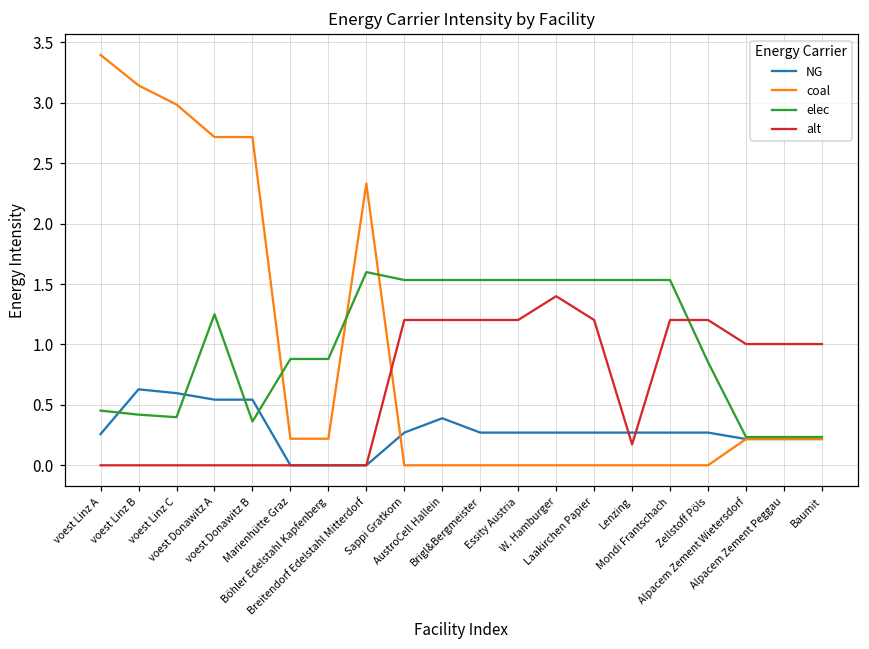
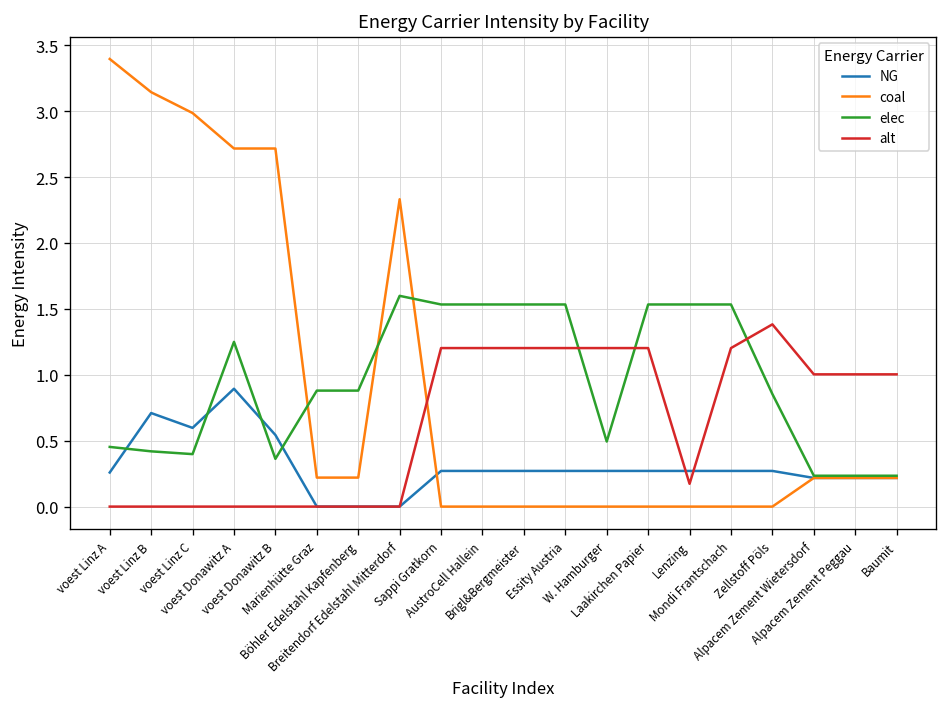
  {
    "NG": {
      "voest Linz A": 0.26,
-     "voest Linz B": 0.63,
+     "voest Linz B": 0.71,
      "voest Linz C": 0.60,
-     "voest Donawitz A": 0.54,
+     "voest Donawitz A": 0.89,
      "voest Donawitz B": 0.54,
      "Sappi Gratkorn": 0.27,
-     "AustroCell Hallein": 0.39,
+     "AustroCell Hallein": 0.27,
      "Brigl&Bergmeister": 0.27,
      "Essity Austria": 0.27,
      "W. Hamburger": 0.27,
      "Laakirchen Papier": 0.27,
      "Lenzing": 0.27,
      "Mondi Frantschach": 0.27,
      "Zellstoff Pöls": 0.27
    },
    "coal": {
      "voest Linz A": 3.40,
      "voest Linz B": 3.14,
      "voest Linz C": 2.99,
      "voest Donawitz A": 2.72,
      "voest Donawitz B": 2.72,
      "Marienhütte Graz": 0.22,
      "Böhler Edelstahl Kapfenberg": 0.22,
      "Breitendorf Edelstahl Mitterdorf": 2.33,
      "Sappi Gratkorn": 0.00,
      "AustroCell Hallein": 0.00,
      "Brigl&Bergmeister": 0.00,
      "Essity Austria": 0.00,
      "W. Hamburger": 0.00,
      "Laakirchen Papier": 0.00,
      "Lenzing": 0.00,
      "Mondi Frantschach": 0.00,
      "Zellstoff Pöls": 0.00
    },
    "elec": {
      "voest Linz A": 0.45,
      "voest Linz B": 0.42,
      "voest Linz C": 0.40,
      "voest Donawitz A": 1.25,
      "voest Donawitz B": 0.36,
      "Marienhütte Graz": 0.88,
      "Böhler Edelstahl Kapfenberg": 0.88,
      "Breitendorf Edelstahl Mitterdorf": 1.60,
      "Sappi Gratkorn": 1.53,
      "AustroCell Hallein": 1.53,
      "Brigl&Bergmeister": 1.53,
      "Essity Austria": 1.53,
-     "W. Hamburger": 1.53,
+     "W. Hamburger": 0.49,
      "Laakirchen Papier": 1.53,
      "Lenzing": 1.53,
      "Mondi Frantschach": 1.53,
      "Zellstoff Pöls": 0.85
    },
    "alt": {
      "voest Linz A": 0.00,
      "voest Linz B": 0.00,
      "voest Linz C": 0.00,
      "voest Donawitz A": 0.00,
      "voest Donawitz B": 0.00,
      "Sappi Gratkorn": 1.20,
      "AustroCell Hallein": 1.20,
      "Brigl&Bergmeister": 1.20,
      "Essity Austria": 1.20,
-     "W. Hamburger": 1.40,
+     "W. Hamburger": 1.20,
      "Laakirchen Papier": 1.20,
      "Lenzing": 0.17,
      "Mondi Frantschach": 1.20,
-     "Zellstoff Pöls": 1.20,
+     "Zellstoff Pöls": 1.38,
      "Alpacem Zement Wietersdorf": 1.00,
      "Alpacem Zement Peggau": 1.00,
      "Baumit": 1.00
    }
  }
